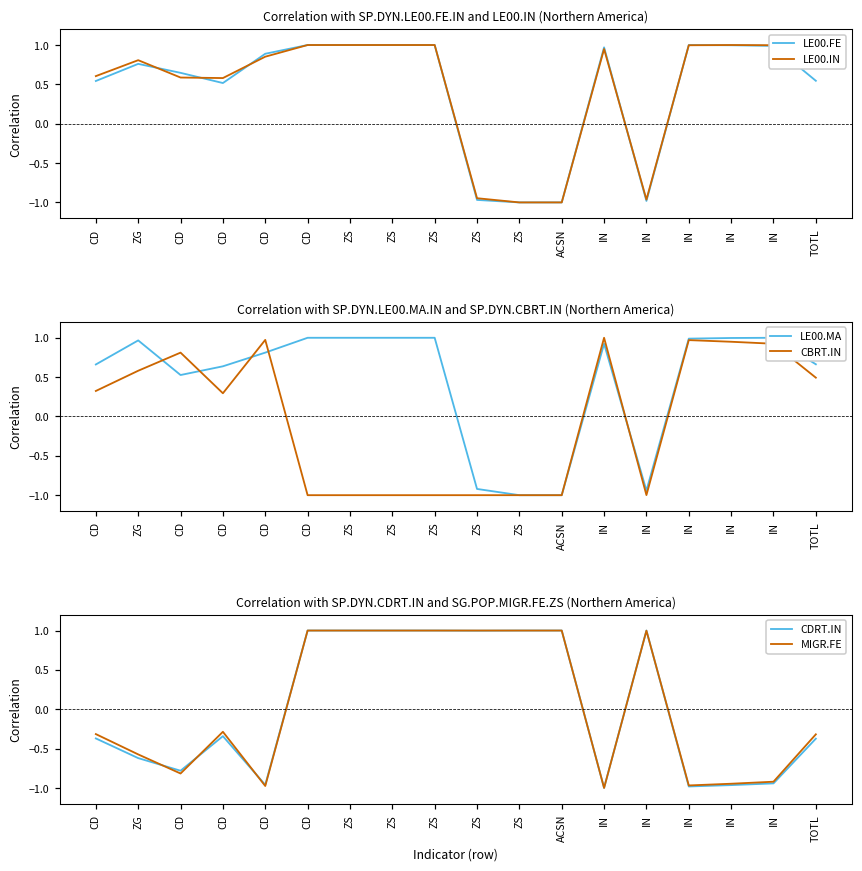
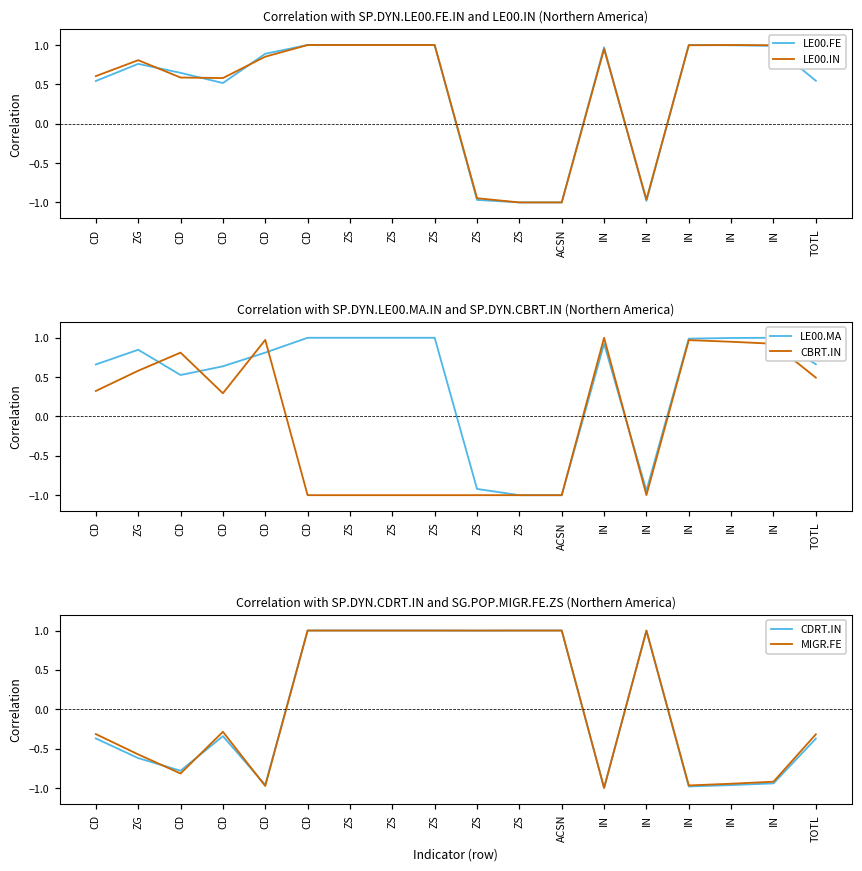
  {
    "Correlation with SP.DYN.LE00.FE.IN and LE00.IN (Northern America)": {
      "LE00.FE": {
        "ZG": 0.8,
        "TOTL": 0.5
      },
      "LE00.IN": {
        "ZG": 0.8
      }
    },
    "Correlation with SP.DYN.LE00.MA.IN and SP.DYN.CBRT.IN (Northern America)": {
      "LE00.MA": {
-       "ZG": 1.0,
+       "ZG": 0.8,
        "TOTL": 0.7
      },
      "CBRT.IN": {
        "ZG": 0.6,
        "TOTL": 0.5
      }
    },
    "Correlation with SP.DYN.CDRT.IN and SG.POP.MIGR.FE.ZS (Northern America)": {
      "CDRT.IN": {
        "ZG": -0.6,
        "TOTL": -0.4
      },
      "MIGR.FE": {
        "ZG": -0.6,
        "TOTL": -0.3
      }
    }
  }
